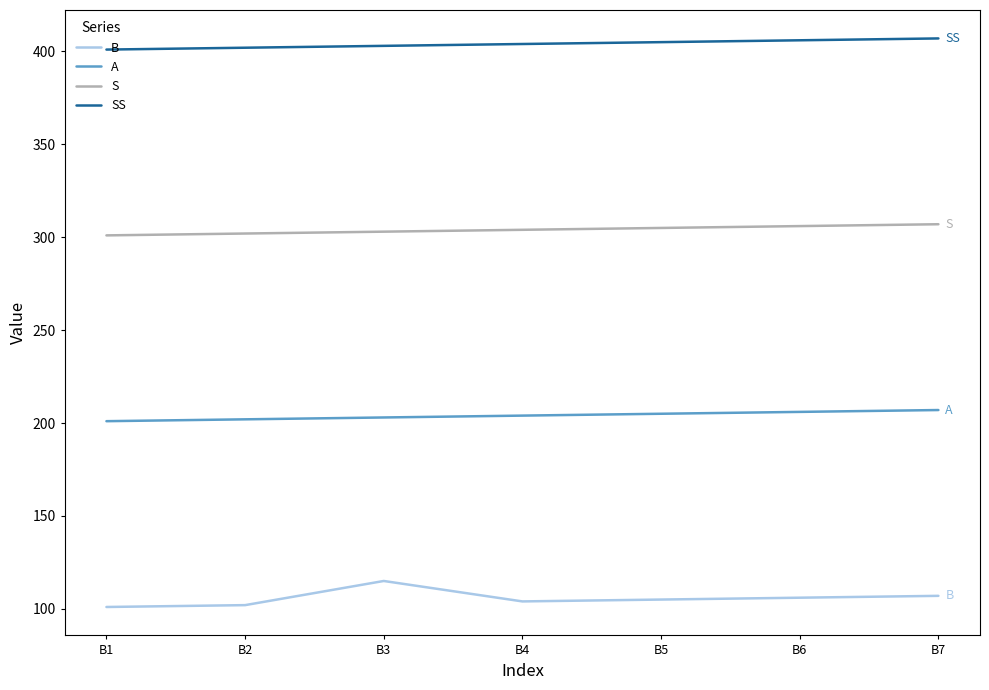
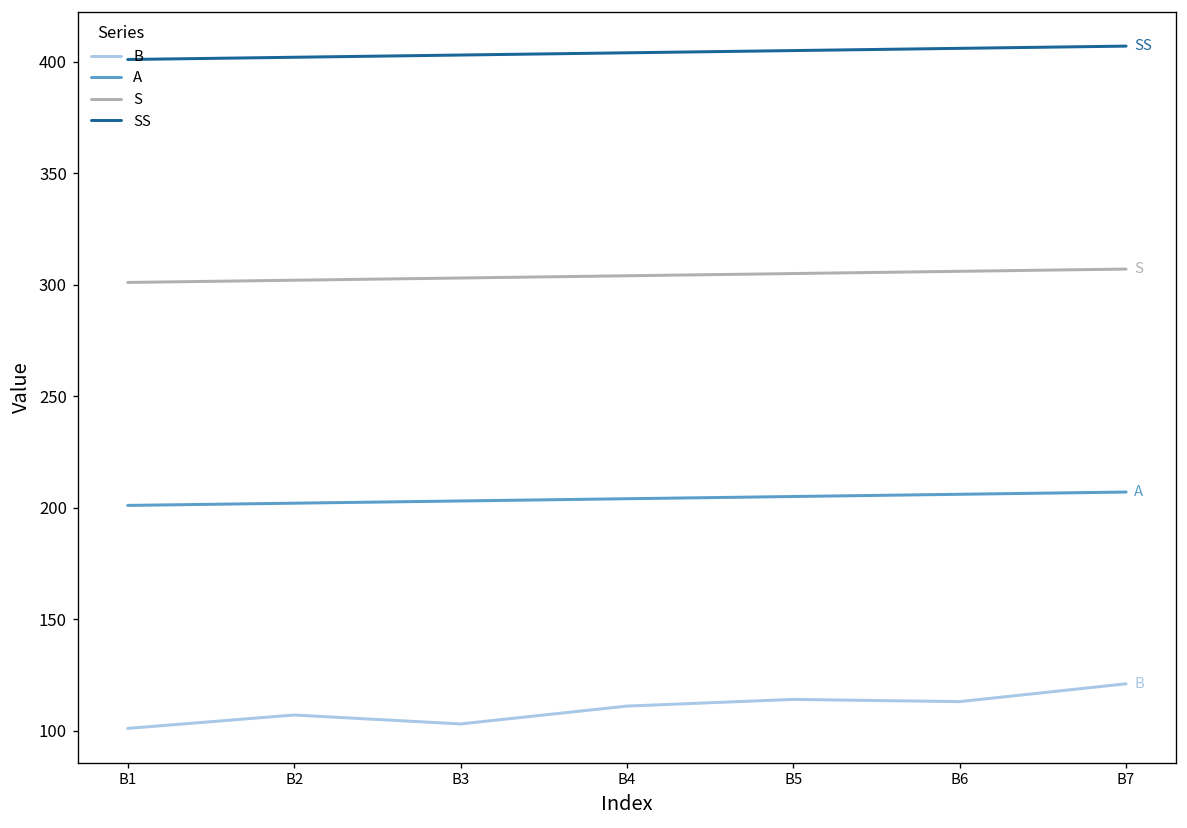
  {
    "B": {
      "B1": 101,
-     "B2": 102,
-     "B3": 115,
-     "B4": 104,
-     "B5": 105,
-     "B6": 106,
-     "B7": 107
+     "B2": 107,
+     "B3": 103,
+     "B4": 111,
+     "B5": 114,
+     "B6": 113,
+     "B7": 121
    },
    "A": {
      "B1": 201,
      "B2": 202,
      "B3": 203,
      "B4": 204,
      "B5": 205,
      "B6": 206,
      "B7": 207
    },
    "S": {
      "B1": 301,
      "B2": 302,
      "B3": 303,
      "B4": 304,
      "B5": 305,
      "B6": 306,
      "B7": 307
    },
    "SS": {
      "B1": 401,
      "B2": 402,
      "B3": 403,
      "B4": 404,
      "B5": 405,
      "B6": 406,
      "B7": 407
    }
  }
